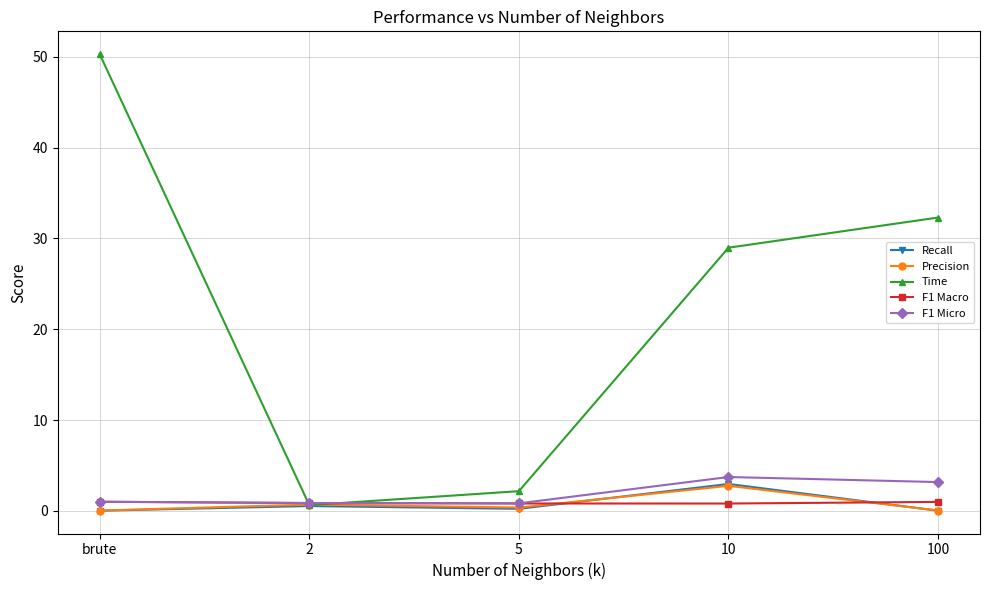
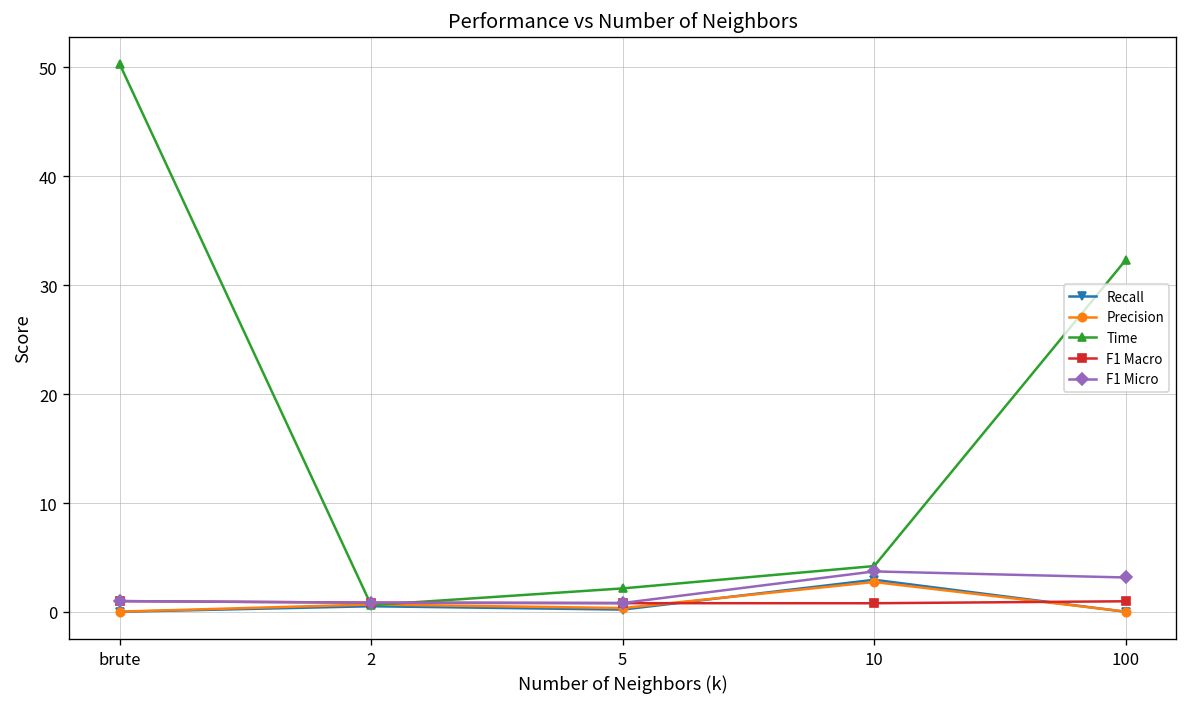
  {
    "Time": {
      "brute": 50,
      "5": 2,
-     "10": 29,
+     "10": 4,
      "100": 32
    },
    "F1 Macro": {
      "10": 1,
      "100": 1
    },
    "F1 Micro": {
      "10": 4,
      "100": 3
    }
  }
